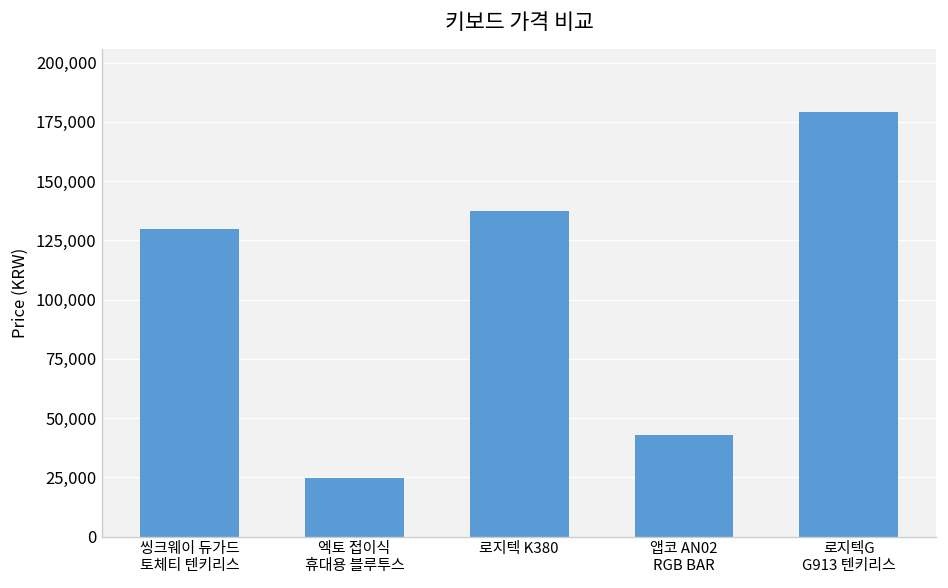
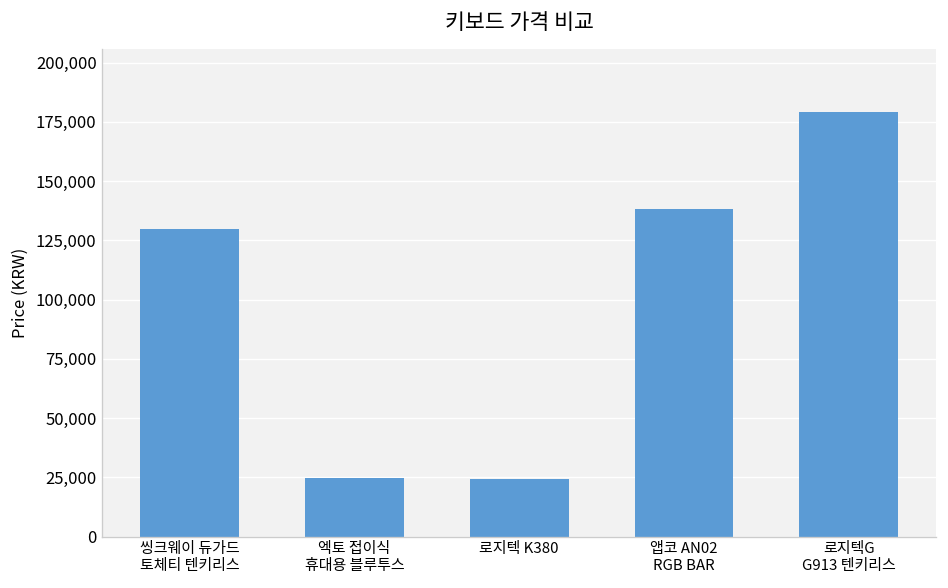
  {
    "씽크웨이 듀가드 토체티 텐키리스": "130,000",
    "엑토 접이식 휴대용 블루투스": "25,000",
-   "로지텍 K380": "137,000",
-   "앱코 AN02 RGB BAR": "43,000",
+   "로지텍 K380": "25,000",
+   "앱코 AN02 RGB BAR": "138,000",
    "로지텍G G913 텐키리스": "179,000"
  }
